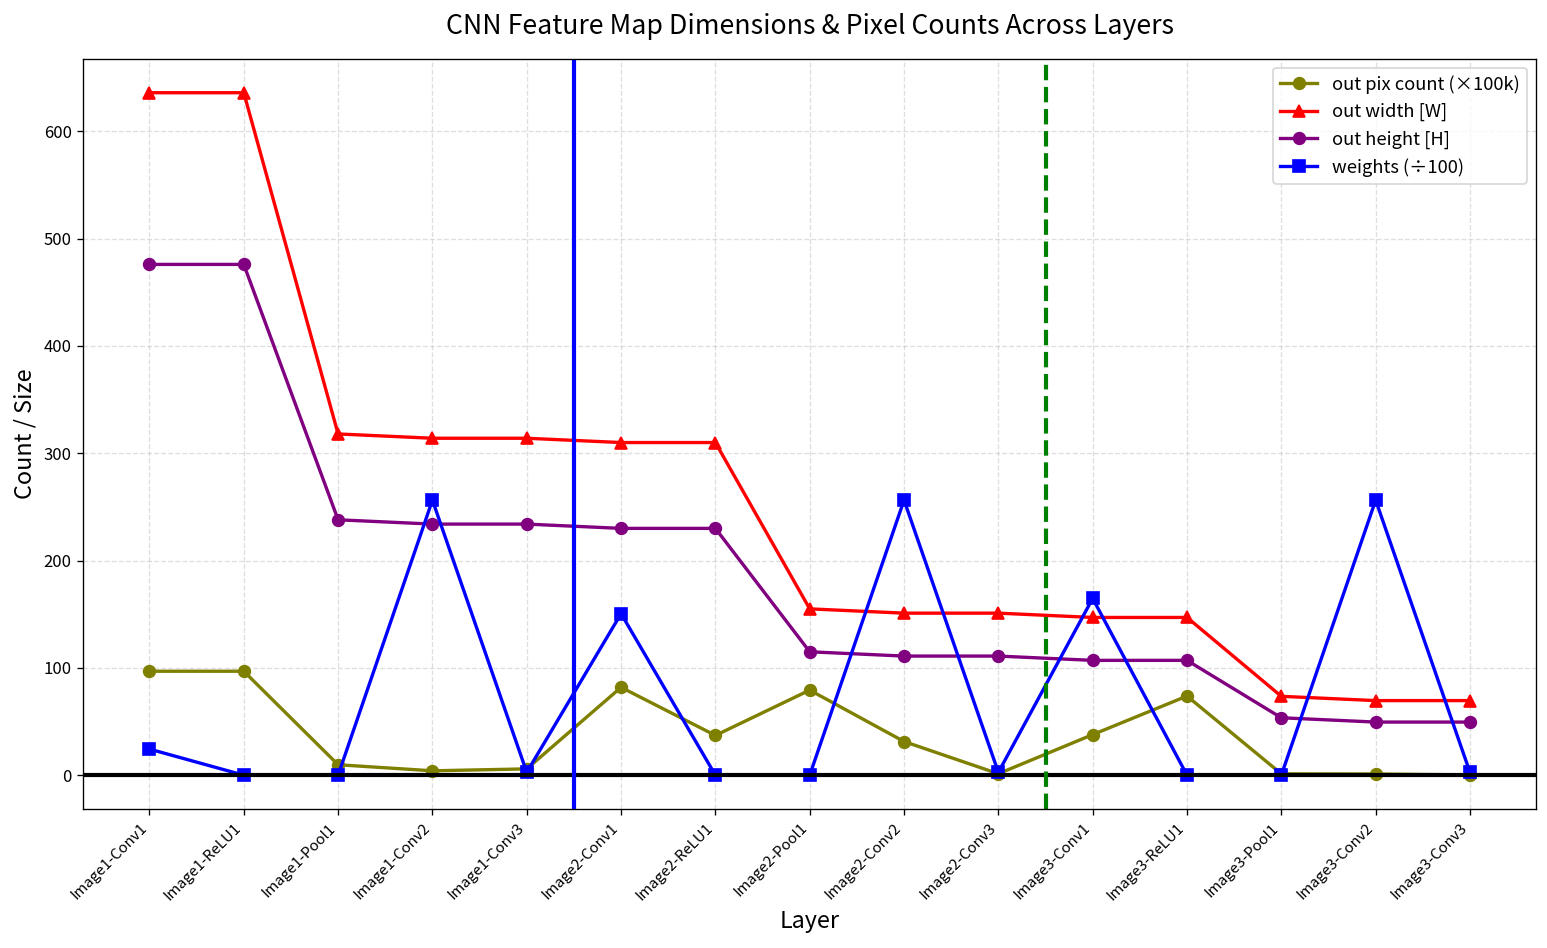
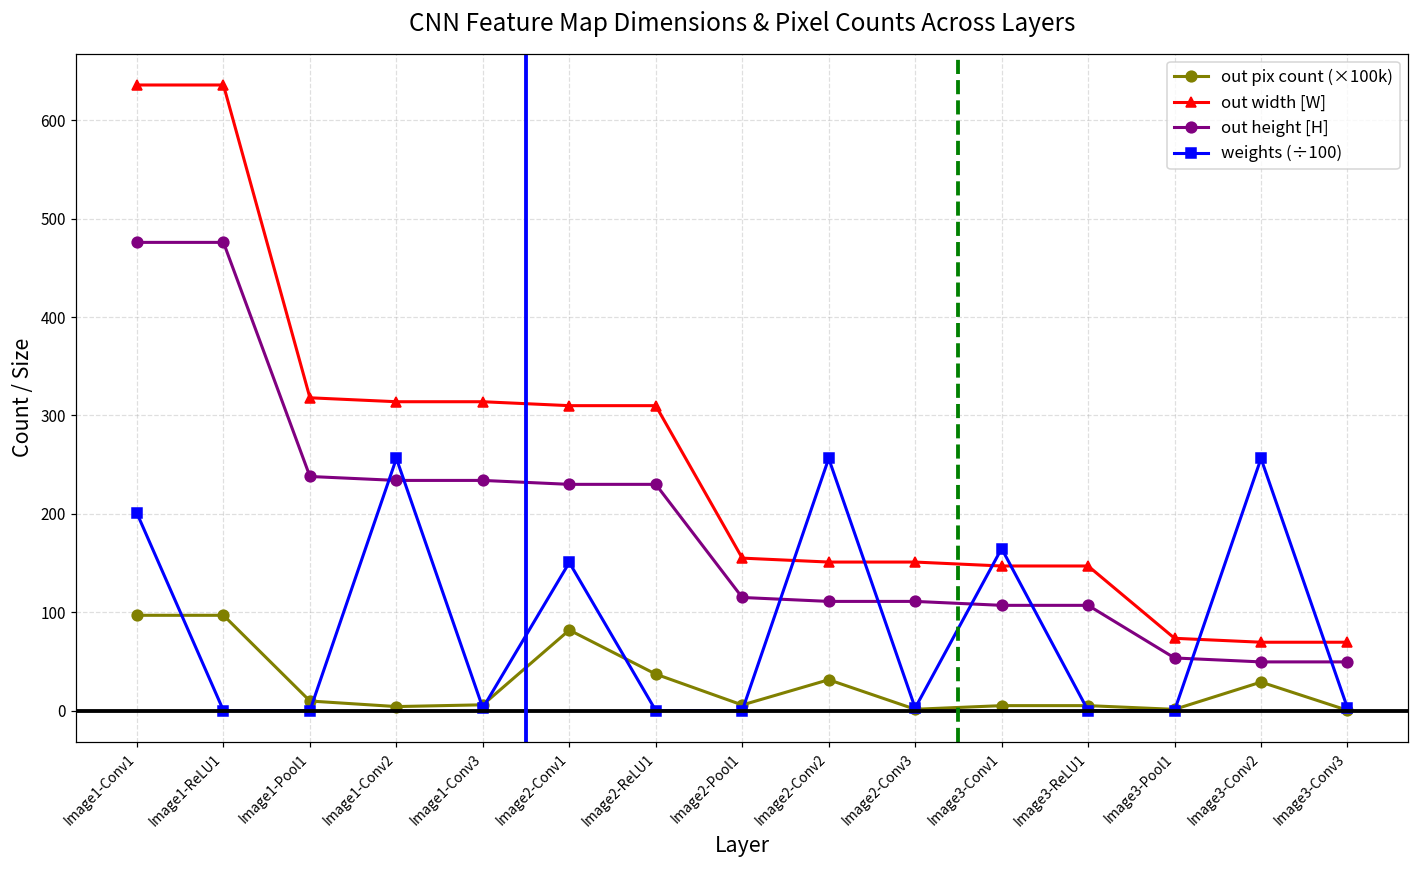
  {
    "out pix count (×100k)": {
      "Image1-Conv1": 100,
      "Image1-ReLU1": 100,
      "Image1-Pool1": 10,
      "Image1-Conv2": 0,
      "Image1-Conv3": 10,
      "Image2-Conv1": 80,
      "Image2-ReLU1": 40,
-     "Image2-Pool1": 80,
+     "Image2-Pool1": 10,
      "Image2-Conv2": 30,
-     "Image3-Conv1": 40,
-     "Image3-ReLU1": 70,
-     "Image3-Conv2": 0
+     "Image3-Conv1": 10,
+     "Image3-ReLU1": 10,
+     "Image3-Conv2": 30
    },
    "out width [W]": {
      "Image1-Conv1": 640,
      "Image1-ReLU1": 640,
      "Image1-Pool1": 320,
      "Image1-Conv2": 310,
      "Image1-Conv3": 310,
      "Image2-Conv1": 310,
      "Image2-ReLU1": 310,
      "Image2-Pool1": 160,
      "Image2-Conv2": 150,
      "Image2-Conv3": 150,
      "Image3-Conv1": 150,
      "Image3-ReLU1": 150,
      "Image3-Pool1": 70,
      "Image3-Conv2": 70,
      "Image3-Conv3": 70
    },
    "out height [H]": {
      "Image1-Conv1": 480,
      "Image1-ReLU1": 480,
      "Image1-Pool1": 240,
      "Image1-Conv2": 230,
      "Image1-Conv3": 230,
      "Image2-Conv1": 230,
      "Image2-ReLU1": 230,
      "Image2-Pool1": 120,
      "Image2-Conv2": 110,
      "Image2-Conv3": 110,
      "Image3-Conv1": 110,
      "Image3-ReLU1": 110,
      "Image3-Pool1": 50,
      "Image3-Conv2": 50,
      "Image3-Conv3": 50
    },
    "weights (÷100)": {
-     "Image1-Conv1": 20,
+     "Image1-Conv1": 200,
      "Image1-ReLU1": 0,
      "Image1-Pool1": 0,
      "Image1-Conv2": 260,
      "Image1-Conv3": 0,
      "Image2-Conv1": 150,
      "Image2-ReLU1": 0,
      "Image2-Pool1": 0,
      "Image2-Conv2": 260,
      "Image3-Conv1": 160,
      "Image3-ReLU1": 0,
      "Image3-Conv2": 260
    }
  }
